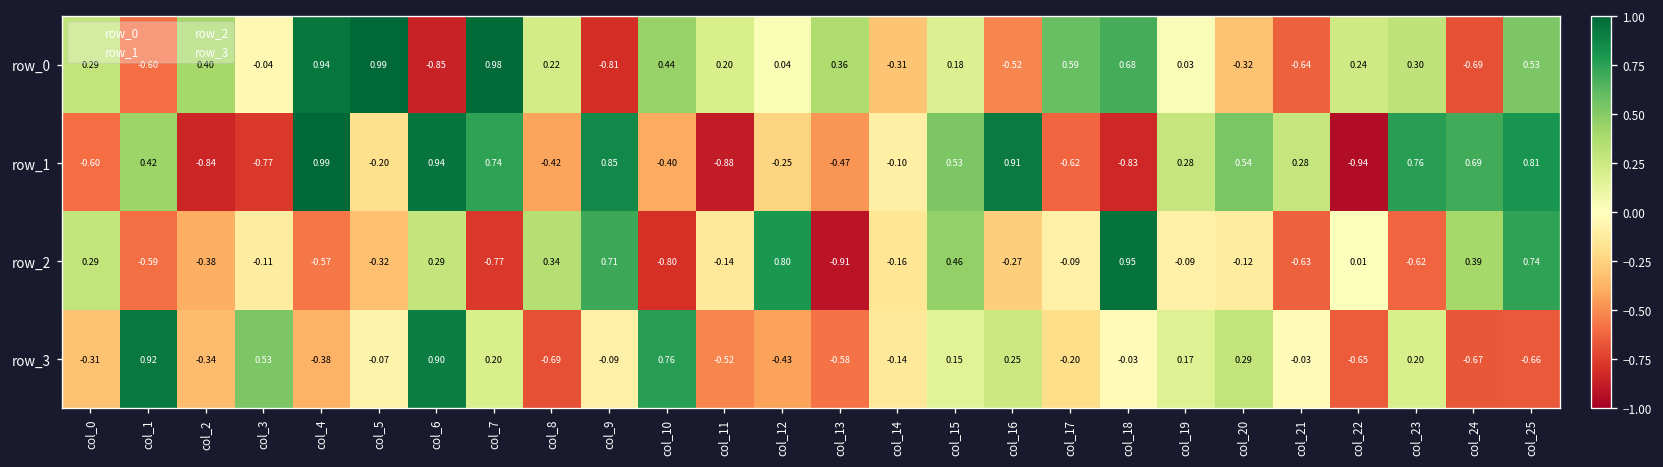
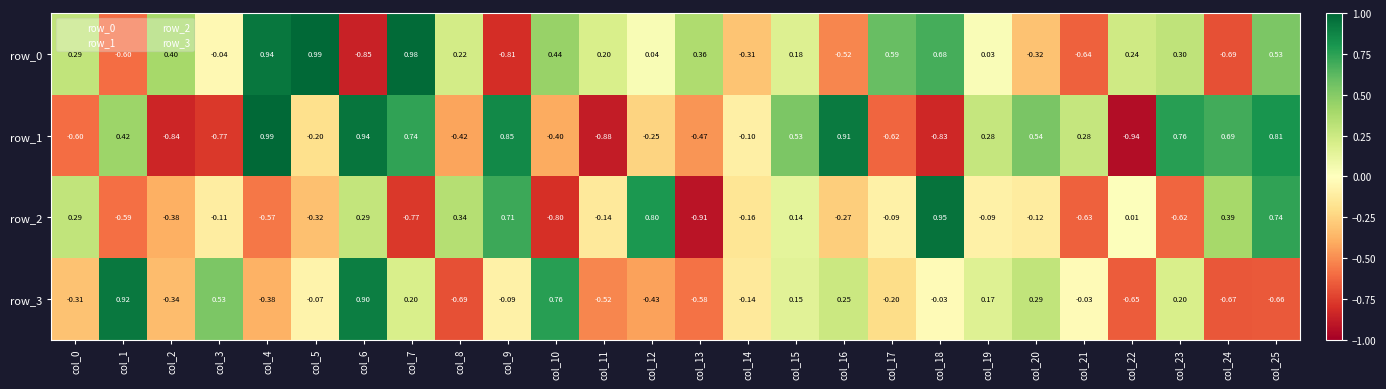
  {
    "row_0": {
      "col_3": -0.04,
      "col_4": 0.94,
      "col_5": 0.99,
      "col_6": -0.85,
      "col_7": 0.98,
      "col_8": 0.22,
      "col_9": -0.81,
      "col_10": 0.44,
      "col_11": 0.20,
      "col_12": 0.04,
      "col_13": 0.36,
      "col_14": -0.31,
      "col_15": 0.18,
      "col_16": -0.52,
      "col_17": 0.59,
      "col_18": 0.68,
      "col_19": 0.03,
      "col_20": -0.32,
      "col_21": -0.64,
      "col_22": 0.24,
      "col_23": 0.30,
      "col_24": -0.69,
      "col_25": 0.53
    },
    "row_1": {
      "col_0": -0.60,
      "col_1": 0.42,
      "col_2": -0.84,
      "col_3": -0.77,
      "col_4": 0.99,
      "col_5": -0.20,
      "col_6": 0.94,
      "col_7": 0.74,
      "col_8": -0.42,
      "col_9": 0.85,
      "col_10": -0.40,
      "col_11": -0.88,
      "col_12": -0.25,
      "col_13": -0.47,
      "col_14": -0.10,
      "col_15": 0.53,
      "col_16": 0.91,
      "col_17": -0.62,
      "col_18": -0.83,
      "col_19": 0.28,
      "col_20": 0.54,
      "col_21": 0.28,
      "col_22": -0.94,
      "col_23": 0.76,
      "col_24": 0.69,
      "col_25": 0.81
    },
    "row_2": {
      "col_0": 0.29,
      "col_1": -0.59,
      "col_2": -0.38,
      "col_3": -0.11,
      "col_4": -0.57,
      "col_5": -0.32,
      "col_6": 0.29,
      "col_7": -0.77,
      "col_8": 0.34,
      "col_9": 0.71,
      "col_10": -0.80,
      "col_11": -0.14,
      "col_12": 0.80,
      "col_13": -0.91,
      "col_14": -0.16,
-     "col_15": 0.46,
+     "col_15": 0.14,
      "col_16": -0.27,
      "col_17": -0.09,
      "col_18": 0.95,
      "col_19": -0.09,
      "col_20": -0.12,
      "col_21": -0.63,
      "col_22": 0.01,
      "col_23": -0.62,
      "col_24": 0.39,
      "col_25": 0.74
    },
    "row_3": {
      "col_0": -0.31,
      "col_1": 0.92,
      "col_2": -0.34,
      "col_3": 0.53,
      "col_4": -0.38,
      "col_5": -0.07,
      "col_6": 0.90,
      "col_7": 0.20,
      "col_8": -0.69,
      "col_9": -0.09,
      "col_10": 0.76,
      "col_11": -0.52,
      "col_12": -0.43,
      "col_13": -0.58,
      "col_14": -0.14,
      "col_15": 0.15,
      "col_16": 0.25,
      "col_17": -0.20,
      "col_18": -0.03,
      "col_19": 0.17,
      "col_20": 0.29,
      "col_21": -0.03,
      "col_22": -0.65,
      "col_23": 0.20,
      "col_24": -0.67,
      "col_25": -0.66
    }
  }
